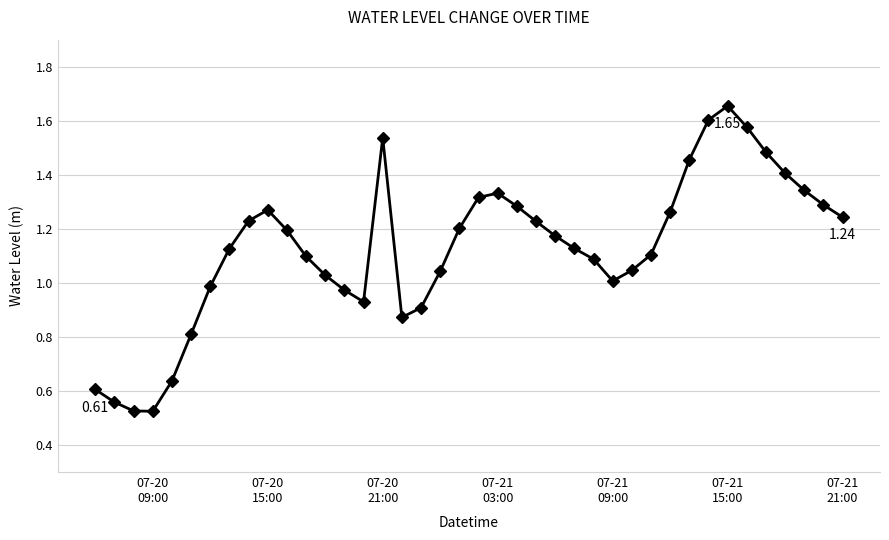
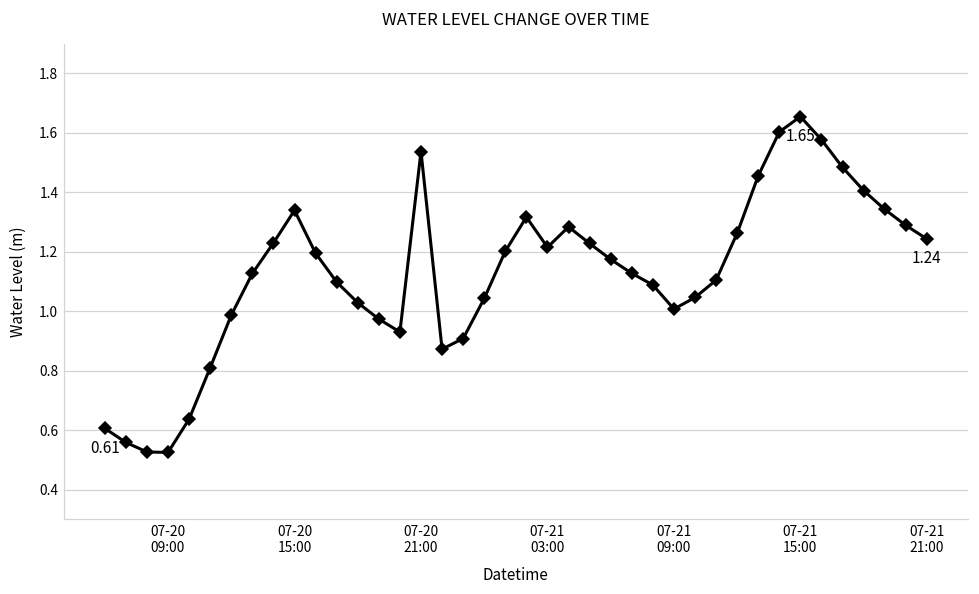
  {
    "07-20 09:00": 0.52,
-   "07-20 15:00": 1.27,
+   "07-20 15:00": 1.34,
    "07-20 21:00": 1.54,
-   "07-21 03:00": 1.33,
+   "07-21 03:00": 1.21,
    "07-21 09:00": 1.01
  }
